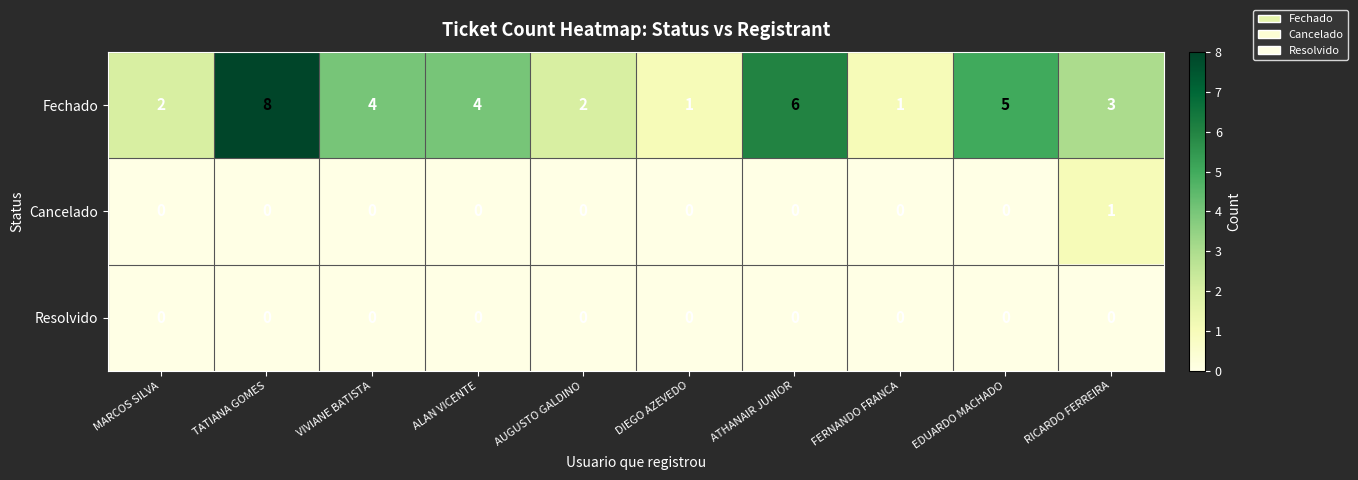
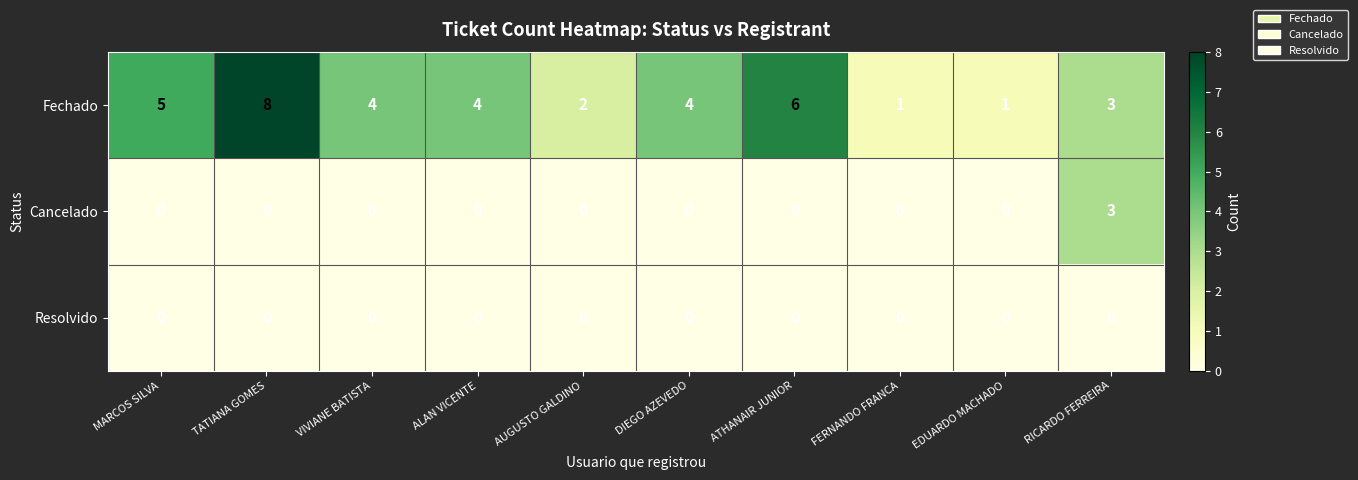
  {
    "Fechado": {
-     "MARCOS SILVA": 2,
+     "MARCOS SILVA": 5,
      "TATIANA GOMES": 8,
      "VIVIANE BATISTA": 4,
      "ALAN VICENTE": 4,
      "AUGUSTO GALDINO": 2,
-     "DIEGO AZEVEDO": 1,
+     "DIEGO AZEVEDO": 4,
      "ATHANAIR JUNIOR": 6,
      "FERNANDO FRANCA": 1,
-     "EDUARDO MACHADO": 5,
+     "EDUARDO MACHADO": 1,
      "RICARDO FERREIRA": 3
    },
    "Cancelado": {
-     "RICARDO FERREIRA": 1
+     "RICARDO FERREIRA": 3
    }
  }
